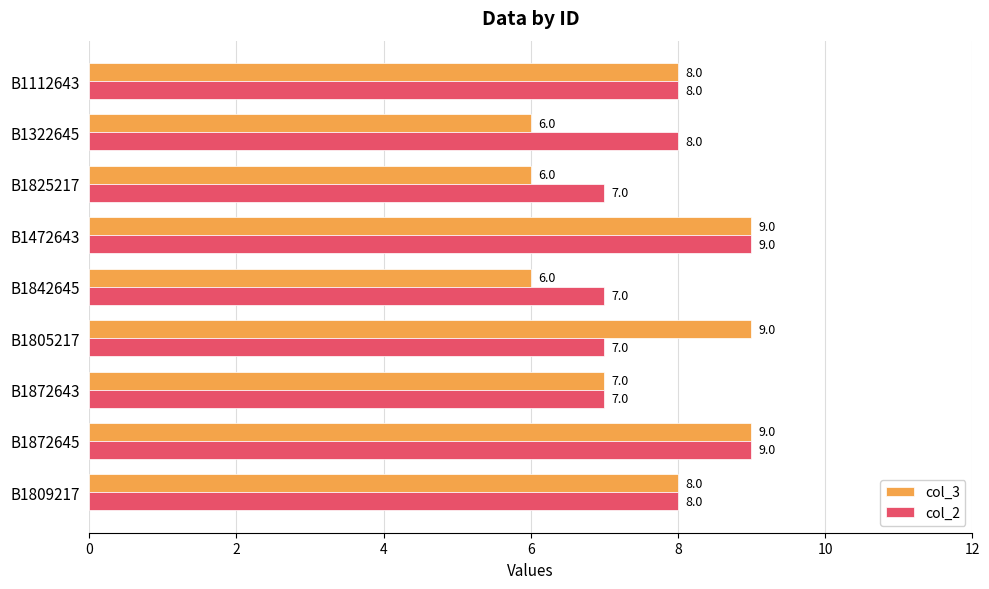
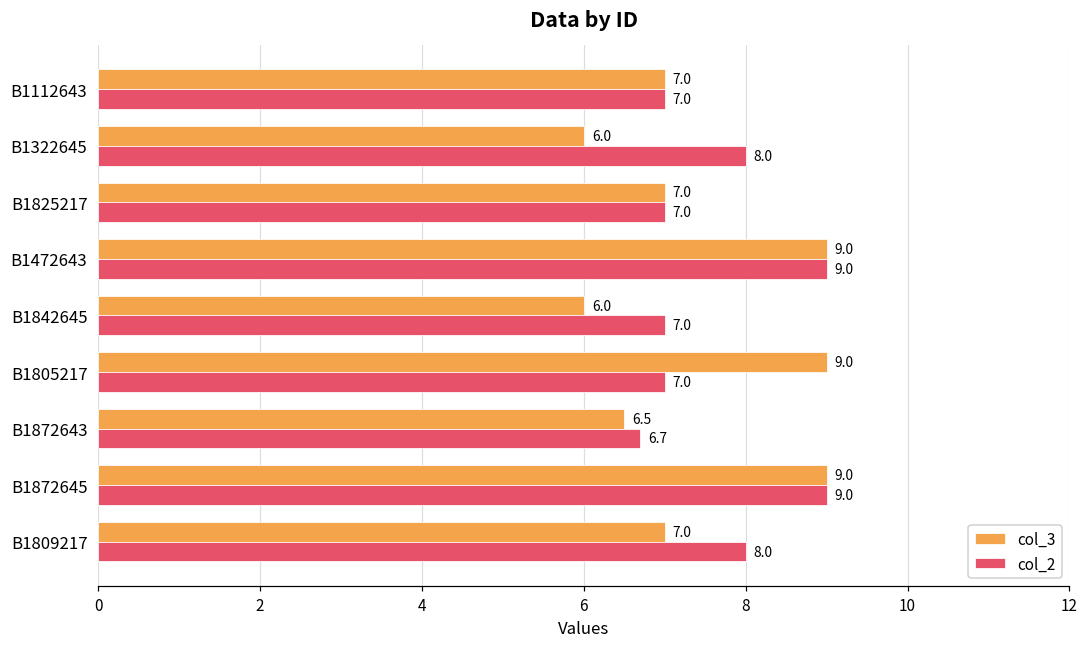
  {
    "col_3": {
-     "B1112643": 8.0,
+     "B1112643": 7.0,
      "B1322645": 6.0,
-     "B1825217": 6.0,
+     "B1825217": 7.0,
      "B1472643": 9.0,
      "B1842645": 6.0,
      "B1805217": 9.0,
-     "B1872643": 7.0,
+     "B1872643": 6.5,
      "B1872645": 9.0,
-     "B1809217": 8.0
+     "B1809217": 7.0
    },
    "col_2": {
-     "B1112643": 8.0,
+     "B1112643": 7.0,
      "B1322645": 8.0,
      "B1825217": 7.0,
      "B1472643": 9.0,
      "B1842645": 7.0,
      "B1805217": 7.0,
-     "B1872643": 7.0,
+     "B1872643": 6.7,
      "B1872645": 9.0,
      "B1809217": 8.0
    }
  }
